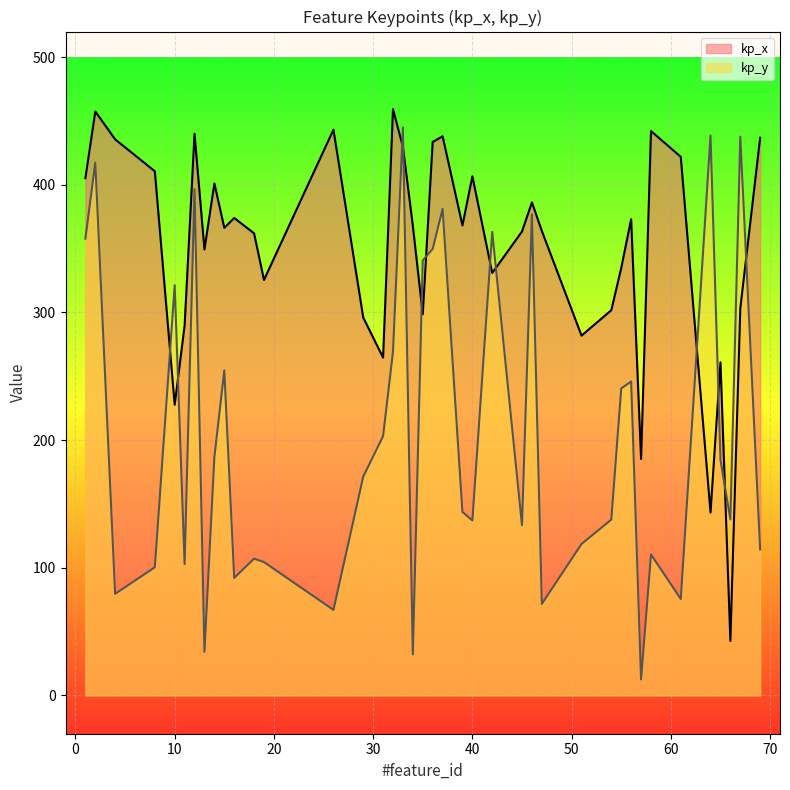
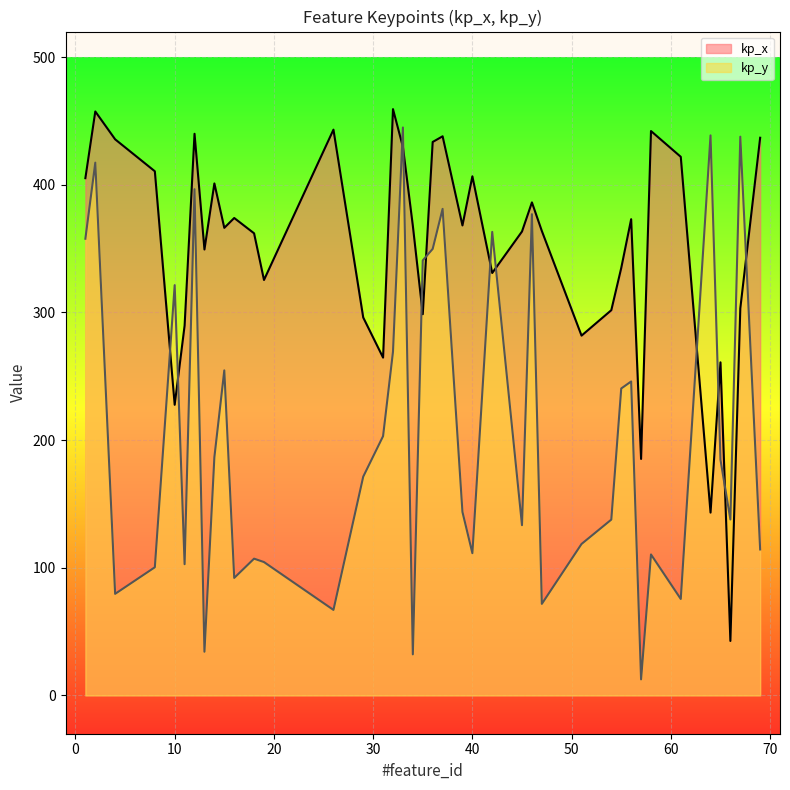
  {
    "kp_x": {
      "10": 228,
      "40": 407
    },
    "kp_y": {
      "10": 321,
-     "40": 137
+     "40": 111
    }
  }
